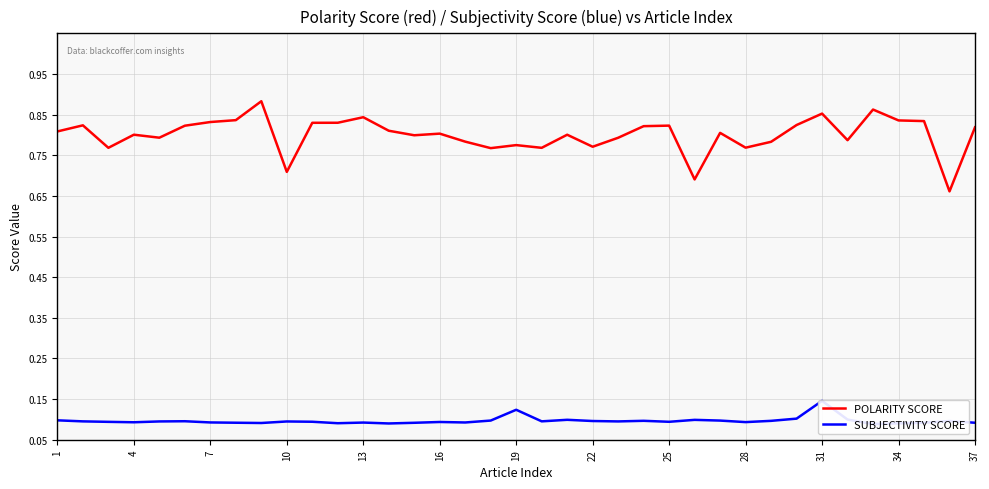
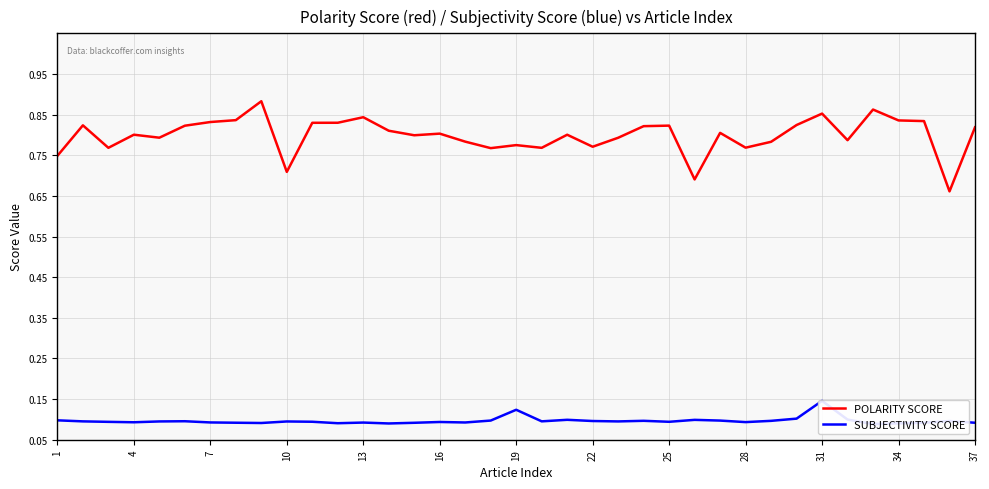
  {
    "POLARITY SCORE": {
-     "1": 0.81,
+     "1": 0.75,
      "4": 0.80,
      "7": 0.83,
      "10": 0.71,
      "13": 0.84,
      "16": 0.80,
      "19": 0.77,
      "22": 0.77,
      "25": 0.82,
      "28": 0.77,
      "31": 0.85,
      "34": 0.84,
      "37": 0.82
    },
    "SUBJECTIVITY SCORE": {
      "1": 0.10,
      "4": 0.09,
      "7": 0.09,
      "10": 0.09,
      "13": 0.09,
      "16": 0.09,
      "19": 0.12,
      "22": 0.10,
      "25": 0.09,
      "28": 0.09,
      "37": 0.09
    }
  }
